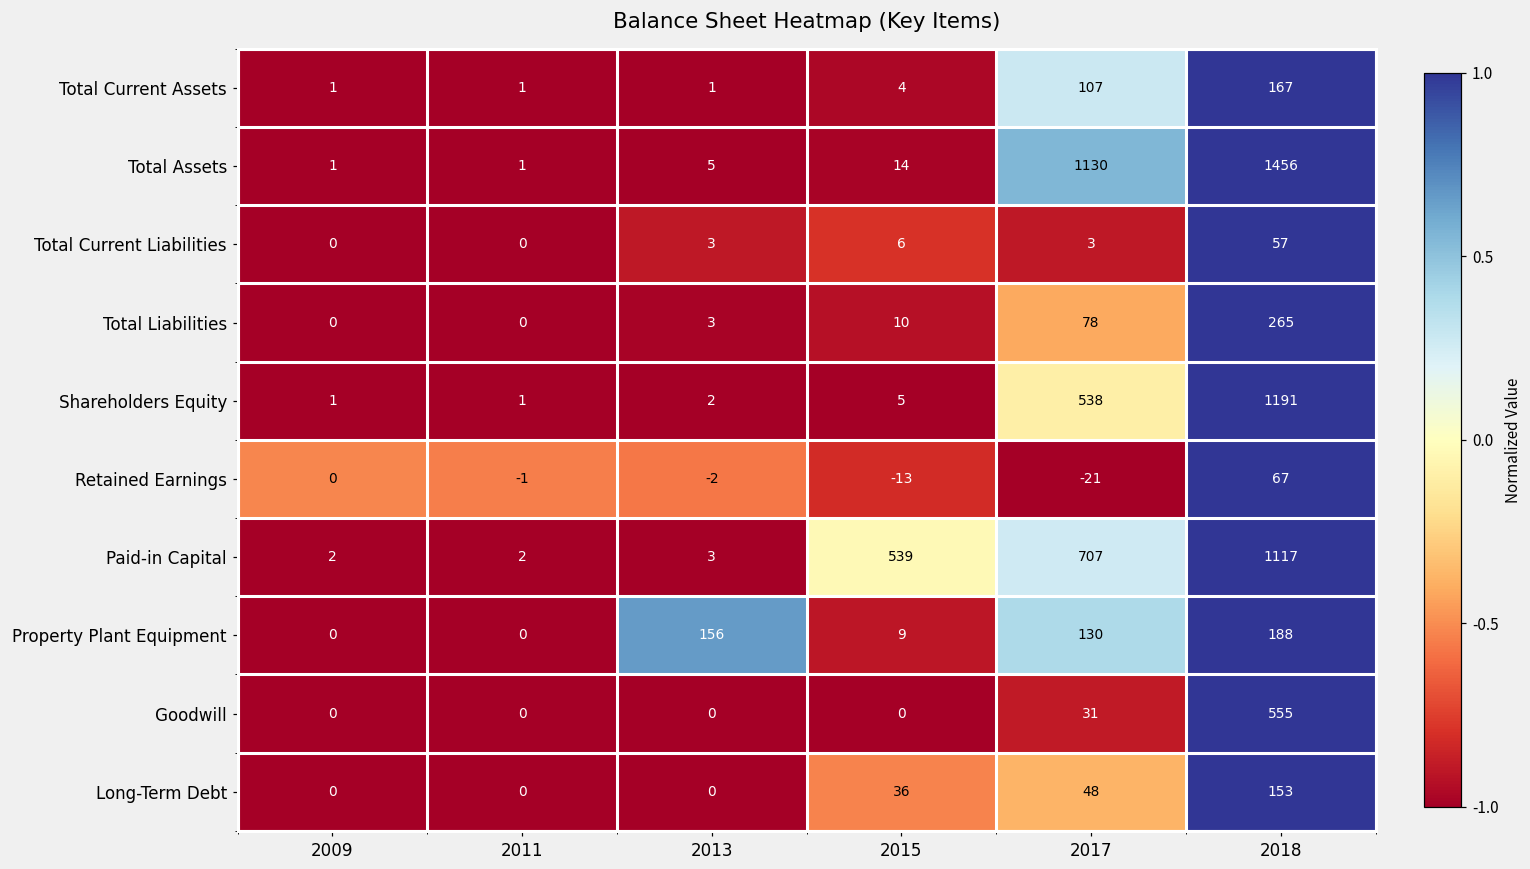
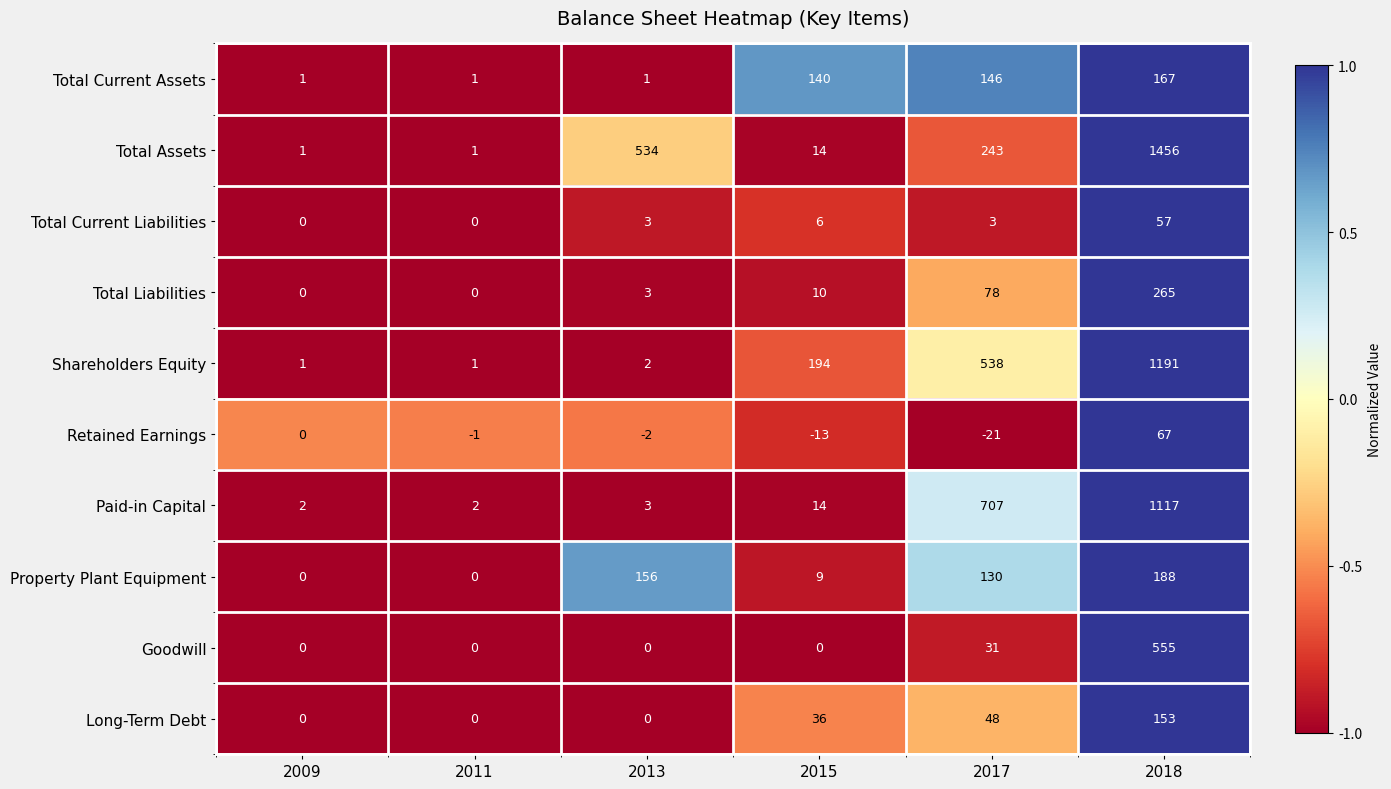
  {
    "Total Current Assets": {
      "2009": 1,
      "2011": 1,
      "2013": 1,
-     "2015": 4,
-     "2017": 107,
+     "2015": 140,
+     "2017": 146,
      "2018": 167
    },
    "Total Assets": {
      "2009": 1,
      "2011": 1,
-     "2013": 5,
+     "2013": 534,
      "2015": 14,
-     "2017": 1130,
+     "2017": 243,
      "2018": 1456
    },
    "Total Current Liabilities": {
      "2009": 0,
      "2011": 0,
      "2013": 3,
      "2015": 6,
      "2017": 3,
      "2018": 57
    },
    "Total Liabilities": {
      "2009": 0,
      "2011": 0,
      "2013": 3,
      "2015": 10,
      "2017": 78,
      "2018": 265
    },
    "Shareholders Equity": {
      "2009": 1,
      "2011": 1,
      "2013": 2,
-     "2015": 5,
+     "2015": 194,
      "2017": 538,
      "2018": 1191
    },
    "Retained Earnings": {
      "2009": 0,
      "2011": -1,
      "2013": -2,
      "2015": -13,
      "2017": -21,
      "2018": 67
    },
    "Paid-in Capital": {
      "2009": 2,
      "2011": 2,
      "2013": 3,
-     "2015": 539,
+     "2015": 14,
      "2017": 707,
      "2018": 1117
    },
    "Property Plant Equipment": {
      "2009": 0,
      "2011": 0,
      "2013": 156,
      "2015": 9,
      "2017": 130,
      "2018": 188
    },
    "Goodwill": {
      "2009": 0,
      "2011": 0,
      "2013": 0,
      "2015": 0,
      "2017": 31,
      "2018": 555
    },
    "Long-Term Debt": {
      "2009": 0,
      "2011": 0,
      "2013": 0,
      "2015": 36,
      "2017": 48,
      "2018": 153
    }
  }
